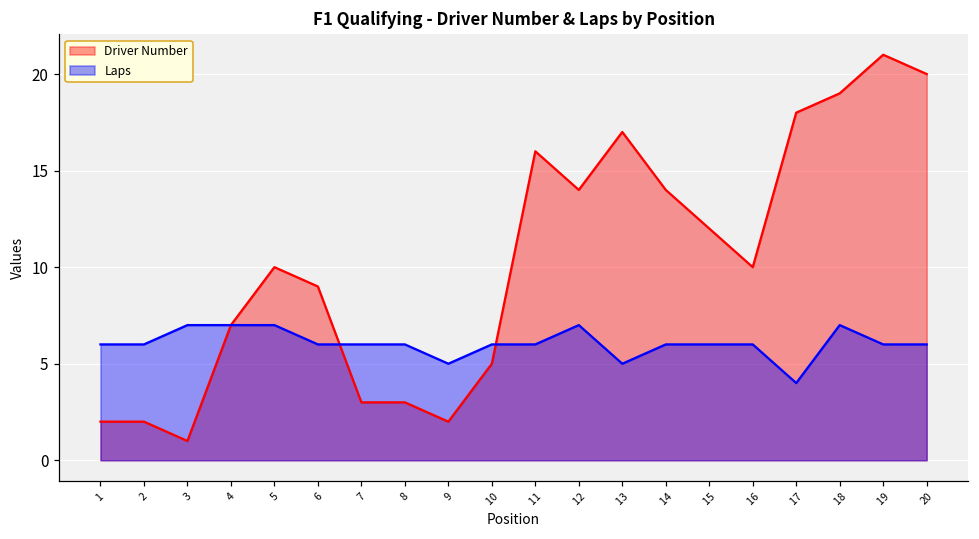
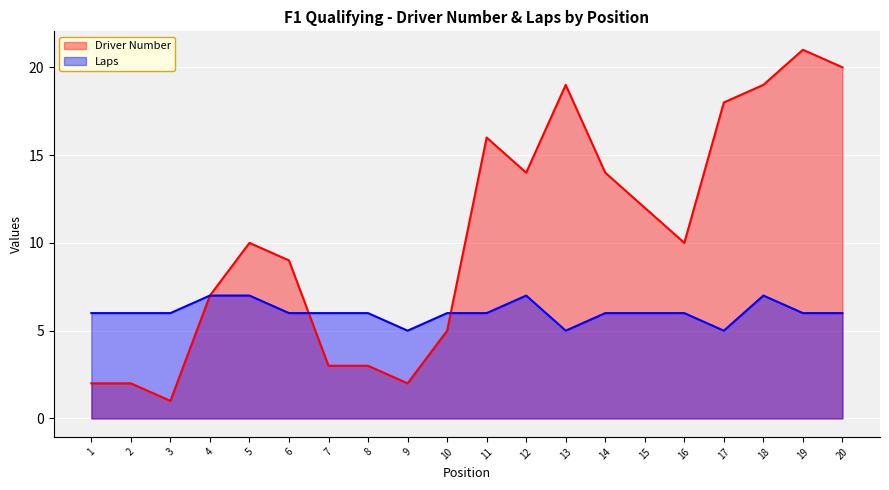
  {
    "Driver Number": {
      "1": 2,
      "2": 2,
      "3": 1,
      "5": 10,
      "6": 9,
      "7": 3,
      "8": 3,
      "9": 2,
      "10": 5,
      "11": 16,
      "12": 14,
-     "13": 17,
+     "13": 19,
      "14": 14,
      "15": 12,
      "16": 10,
      "17": 18,
      "18": 19,
      "19": 21,
      "20": 20
    },
    "Laps": {
      "1": 6,
      "2": 6,
-     "3": 7,
+     "3": 6,
      "5": 7,
      "6": 6,
      "7": 6,
      "8": 6,
      "9": 5,
      "10": 6,
      "11": 6,
      "12": 7,
      "13": 5,
      "14": 6,
      "15": 6,
      "16": 6,
-     "17": 4,
+     "17": 5,
      "18": 7,
      "19": 6,
      "20": 6
    }
  }
